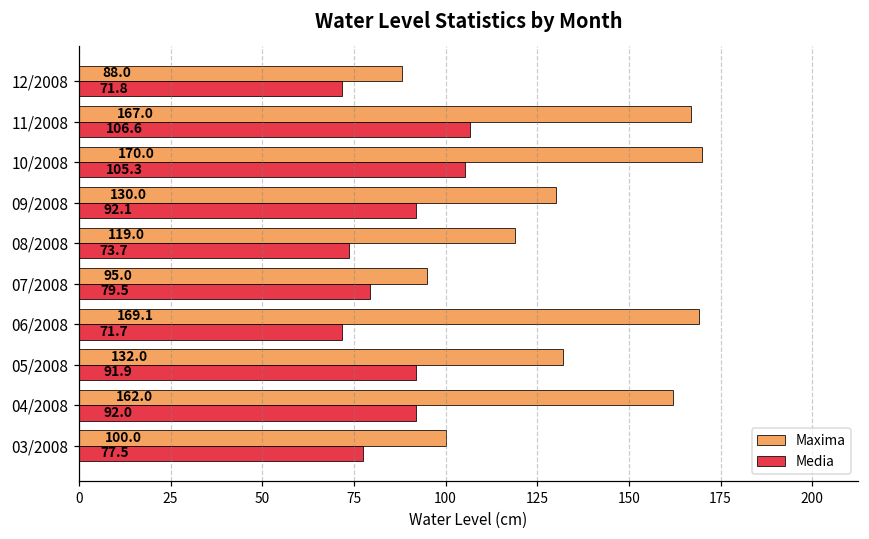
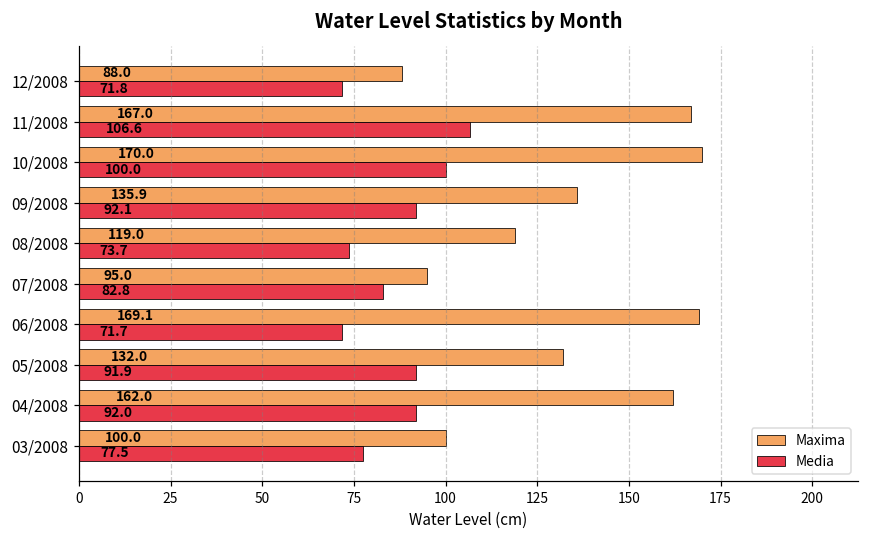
  {
    "Maxima": {
      "12/2008": 88.0,
      "11/2008": 167.0,
      "10/2008": 170.0,
-     "09/2008": 130.0,
+     "09/2008": 135.9,
      "08/2008": 119.0,
      "07/2008": 95.0,
      "06/2008": 169.1,
      "05/2008": 132.0,
      "04/2008": 162.0,
      "03/2008": 100.0
    },
    "Media": {
      "12/2008": 71.8,
      "11/2008": 106.6,
-     "10/2008": 105.3,
+     "10/2008": 100.0,
      "09/2008": 92.1,
      "08/2008": 73.7,
-     "07/2008": 79.5,
+     "07/2008": 82.8,
      "06/2008": 71.7,
      "05/2008": 91.9,
      "04/2008": 92.0,
      "03/2008": 77.5
    }
  }
